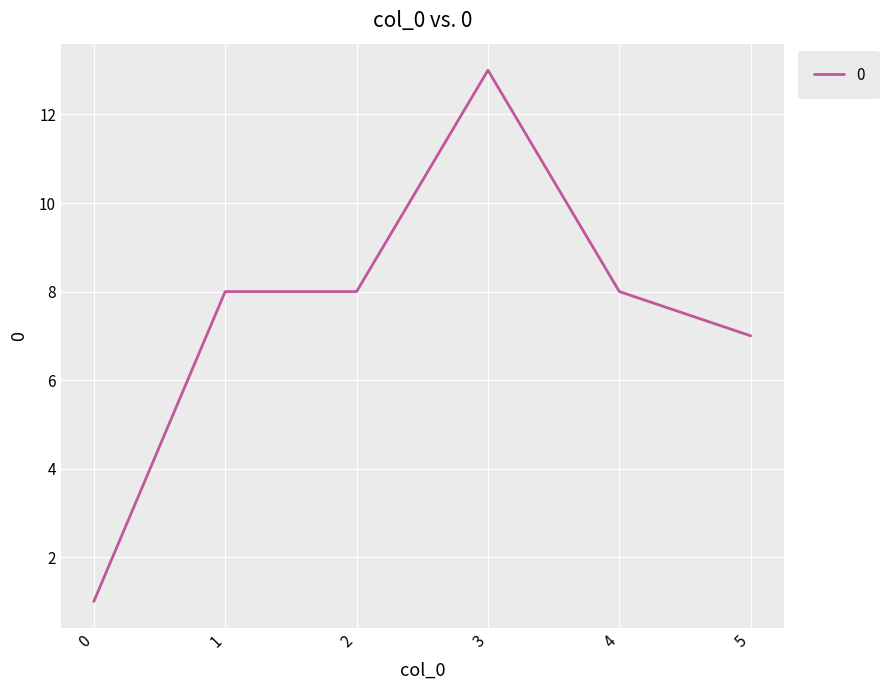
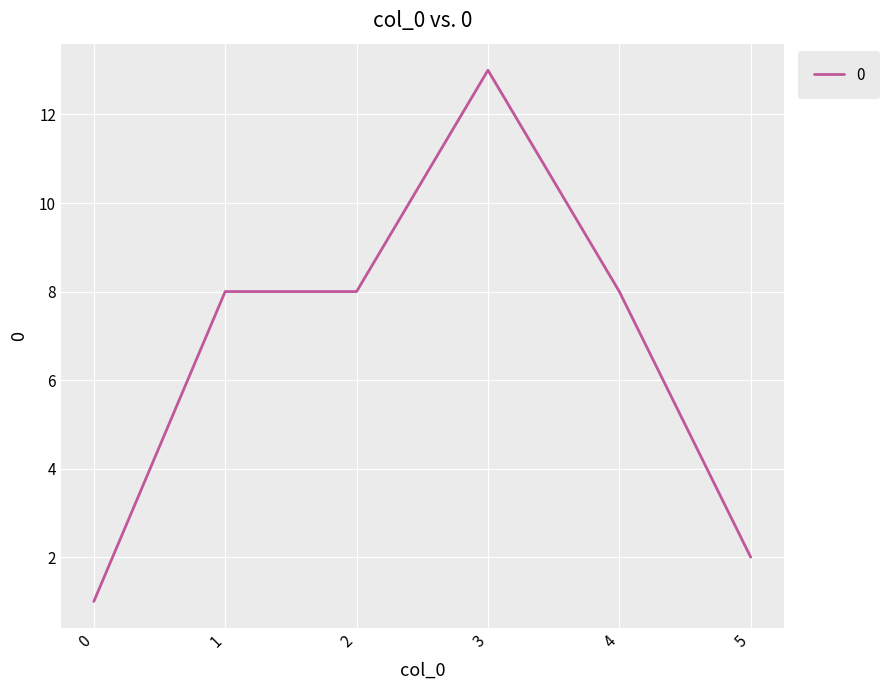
  {
    "0": 1,
    "1": 8,
    "2": 8,
    "3": 13,
    "4": 8,
-   "5": 7
+   "5": 2
  }
